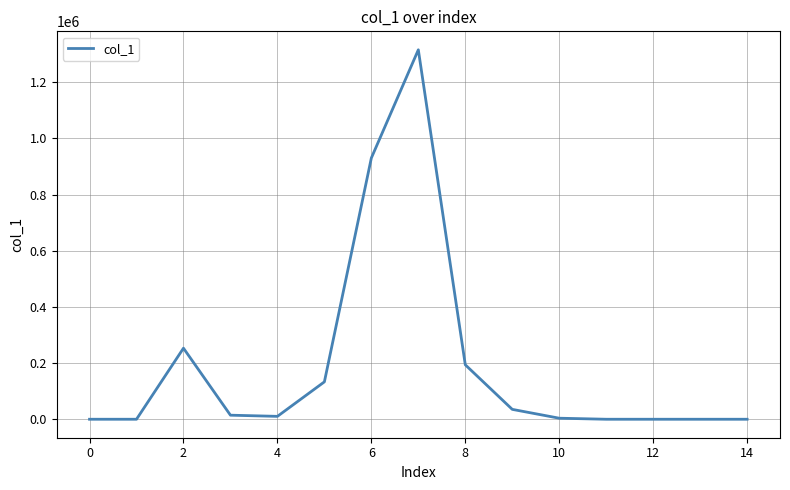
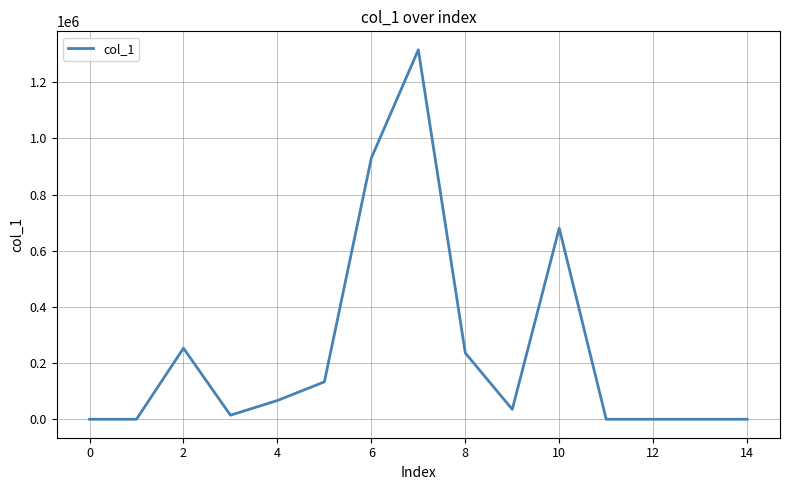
  {
    "0": 0,
    "2": 250000,
-   "4": 10000,
+   "4": 70000,
    "6": 930000,
-   "8": 190000,
-   "10": 0,
+   "8": 240000,
+   "10": 680000,
    "12": 0,
    "14": 0
  }
